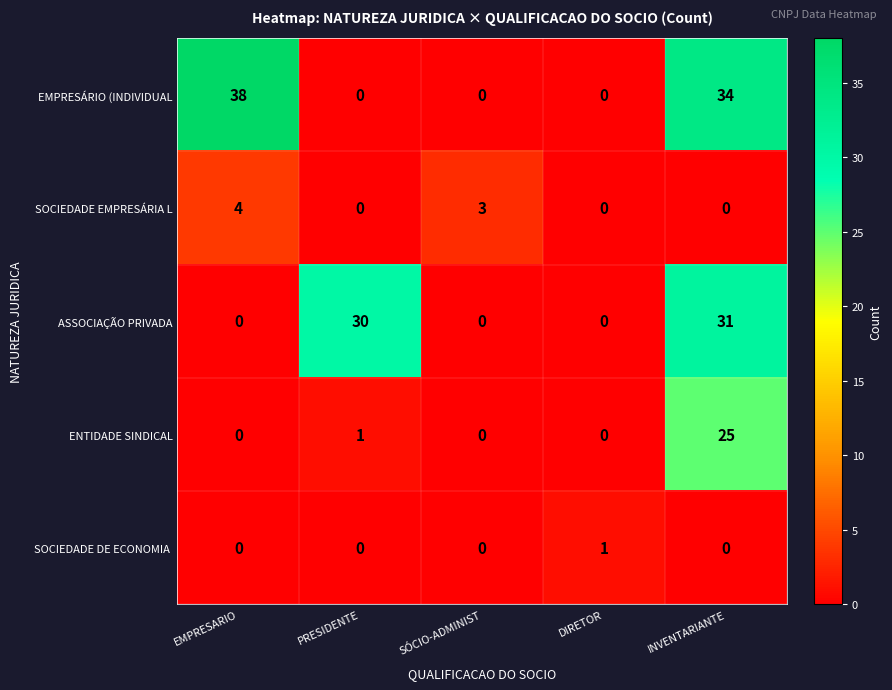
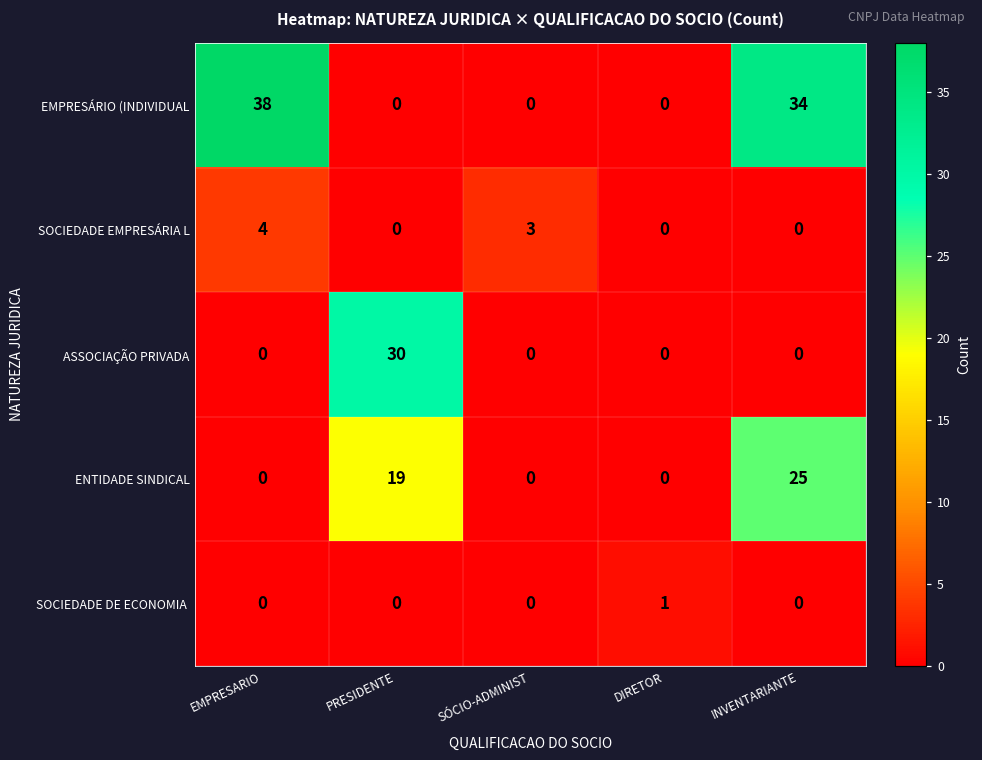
  {
    "EMPRESÁRIO (INDIVIDUAL": {
      "EMPRESARIO": 38,
      "PRESIDENTE": 0,
      "SÓCIO-ADMINIST": 0,
      "DIRETOR": 0,
      "INVENTARIANTE": 34
    },
    "SOCIEDADE EMPRESÁRIA L": {
      "EMPRESARIO": 4,
      "PRESIDENTE": 0,
      "SÓCIO-ADMINIST": 3,
      "DIRETOR": 0,
      "INVENTARIANTE": 0
    },
    "ASSOCIAÇÃO PRIVADA": {
      "EMPRESARIO": 0,
      "PRESIDENTE": 30,
      "SÓCIO-ADMINIST": 0,
      "DIRETOR": 0,
-     "INVENTARIANTE": 31
+     "INVENTARIANTE": 0
    },
    "ENTIDADE SINDICAL": {
      "EMPRESARIO": 0,
-     "PRESIDENTE": 1,
+     "PRESIDENTE": 19,
      "SÓCIO-ADMINIST": 0,
      "DIRETOR": 0,
      "INVENTARIANTE": 25
    },
    "SOCIEDADE DE ECONOMIA": {
      "EMPRESARIO": 0,
      "PRESIDENTE": 0,
      "SÓCIO-ADMINIST": 0,
      "DIRETOR": 1,
      "INVENTARIANTE": 0
    }
  }
